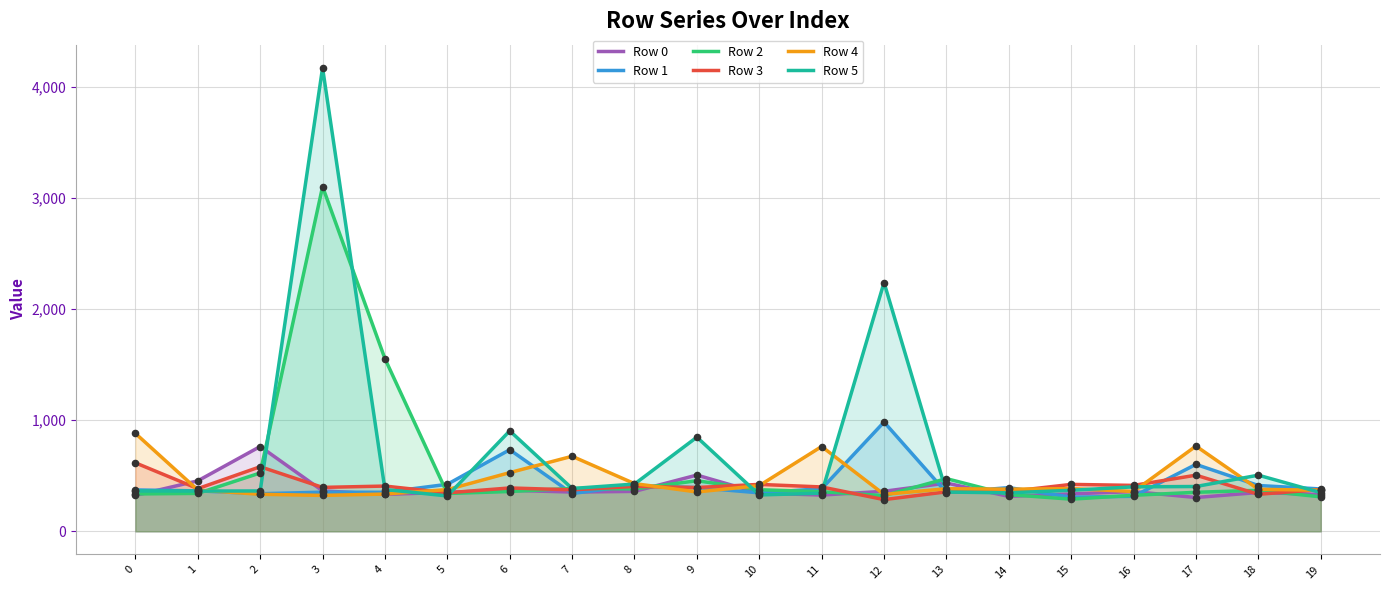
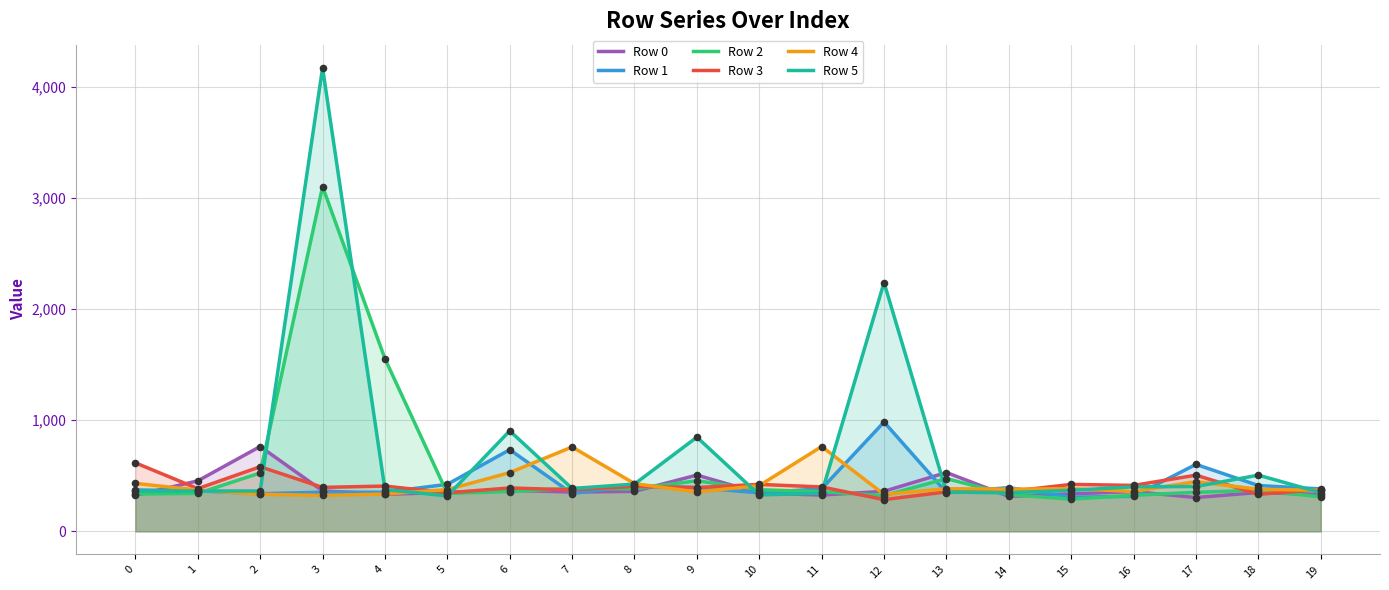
  {
    "Row 0": {
      "1": 450,
      "2": 760,
      "9": 510,
      "12": 360,
-     "13": 430,
+     "13": 530,
      "15": 340,
      "17": 300
    },
    "Row 1": {
      "5": 420,
      "6": 730,
      "12": 980,
      "17": 600,
      "18": 410
    },
    "Row 3": {
      "0": 620,
      "2": 580,
      "3": 400,
      "4": 410,
      "12": 290,
      "15": 420,
      "17": 510
    },
    "Row 4": {
-     "0": 880,
+     "0": 430,
      "3": 320,
      "5": 380,
      "6": 530,
-     "7": 680,
+     "7": 760,
      "9": 350,
      "11": 760,
      "13": 380,
-     "17": 770
+     "17": 450
    }
  }
